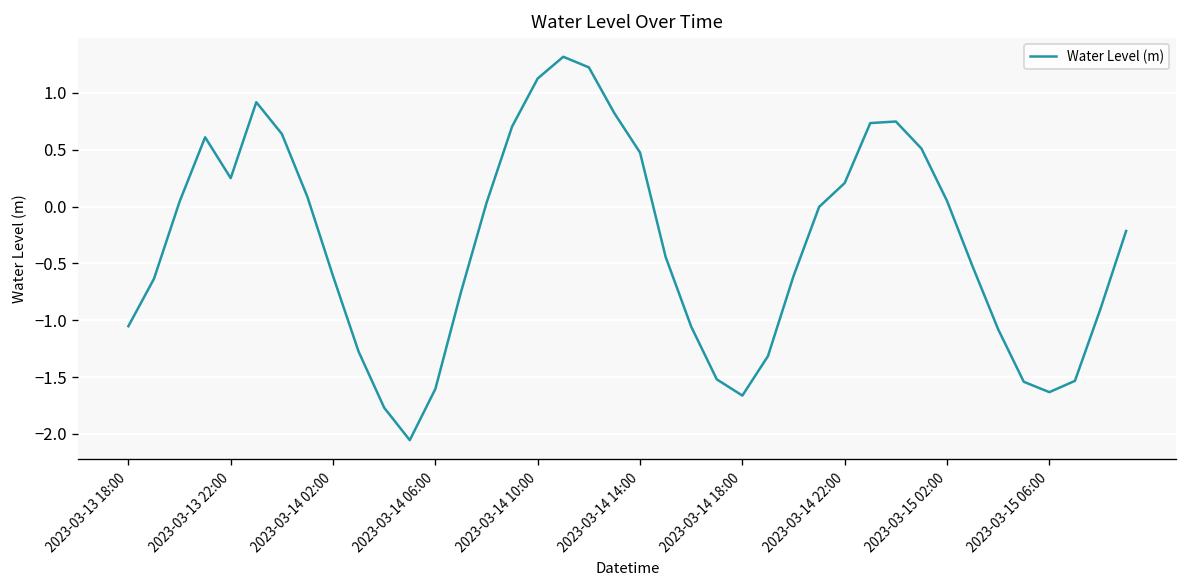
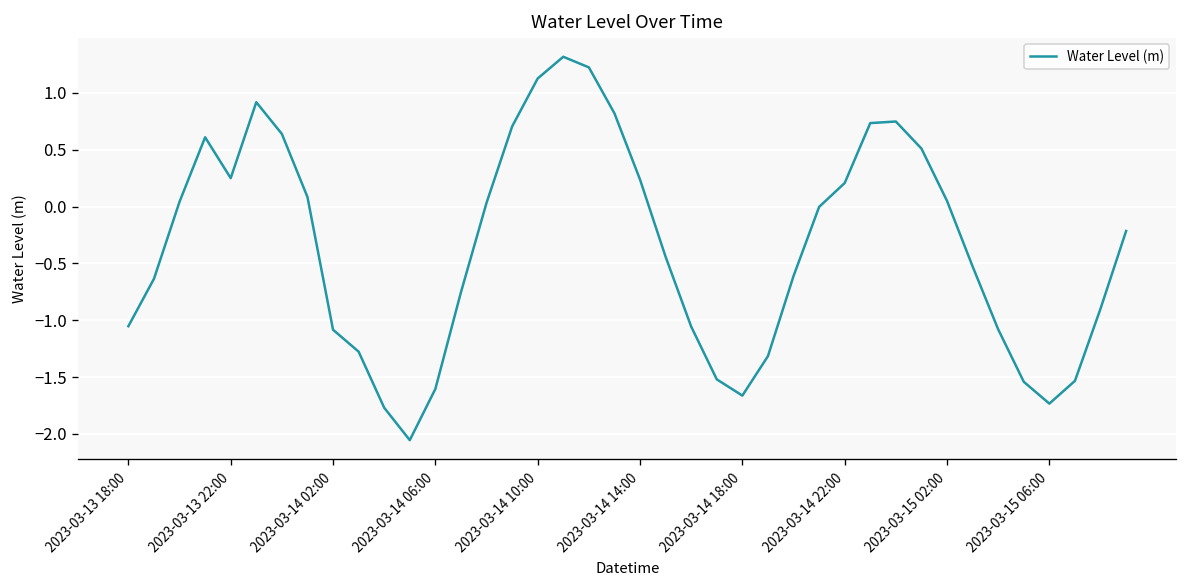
  {
    "2023-03-13 18:00": -1.1,
    "2023-03-13 22:00": 0.3,
-   "2023-03-14 02:00": -0.6,
+   "2023-03-14 02:00": -1.1,
    "2023-03-14 06:00": -1.6,
    "2023-03-14 10:00": 1.1,
-   "2023-03-14 14:00": 0.5,
+   "2023-03-14 14:00": 0.2,
    "2023-03-14 18:00": -1.7,
    "2023-03-14 22:00": 0.2,
    "2023-03-15 02:00": 0.0,
-   "2023-03-15 06:00": -1.6
+   "2023-03-15 06:00": -1.7
  }
